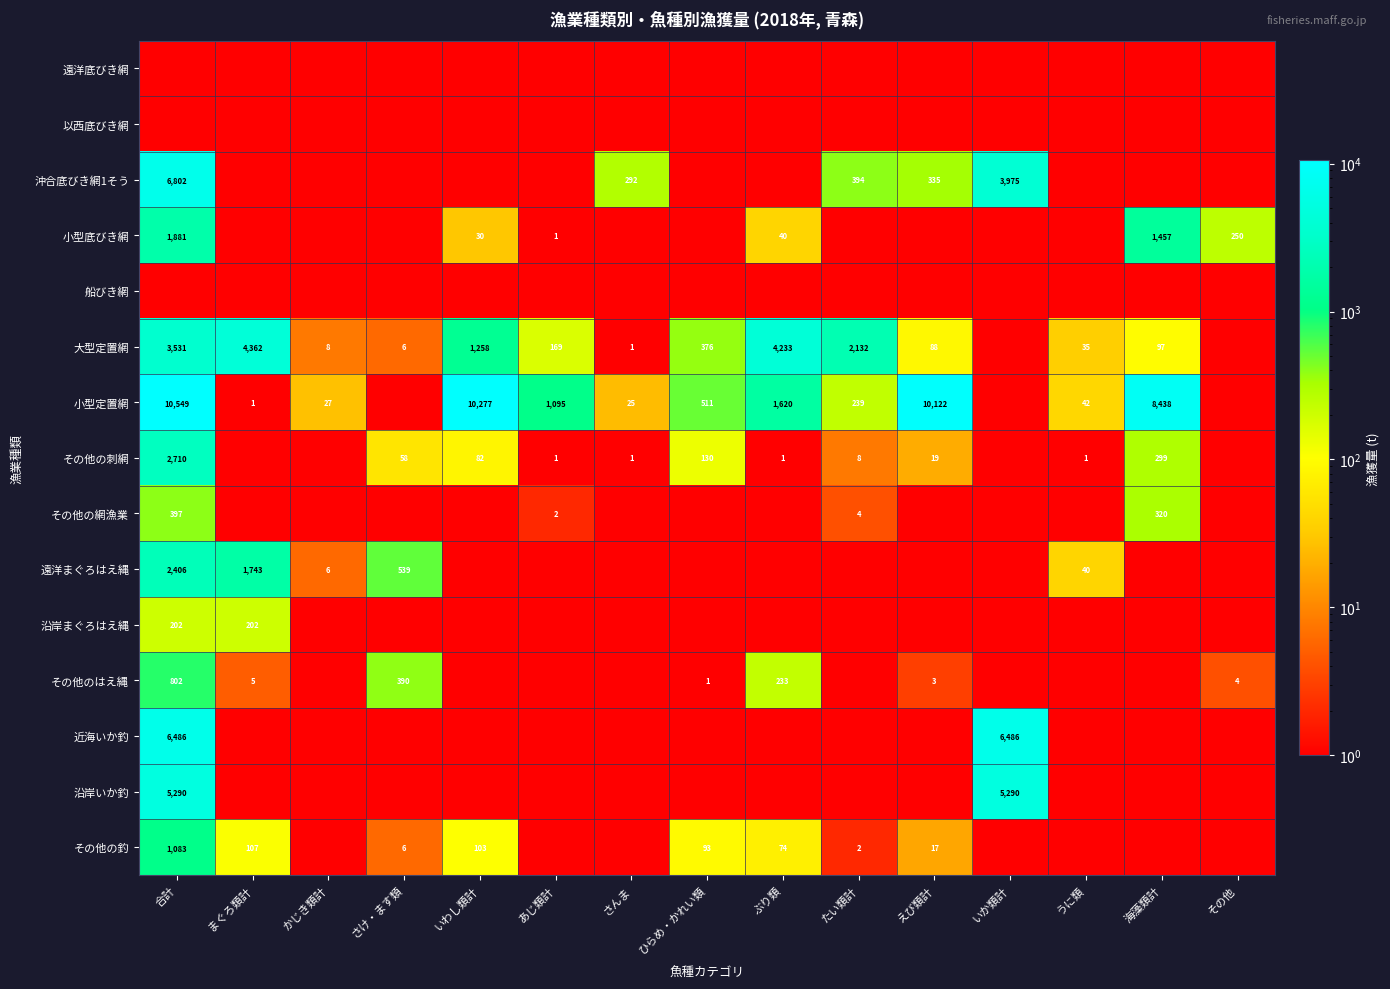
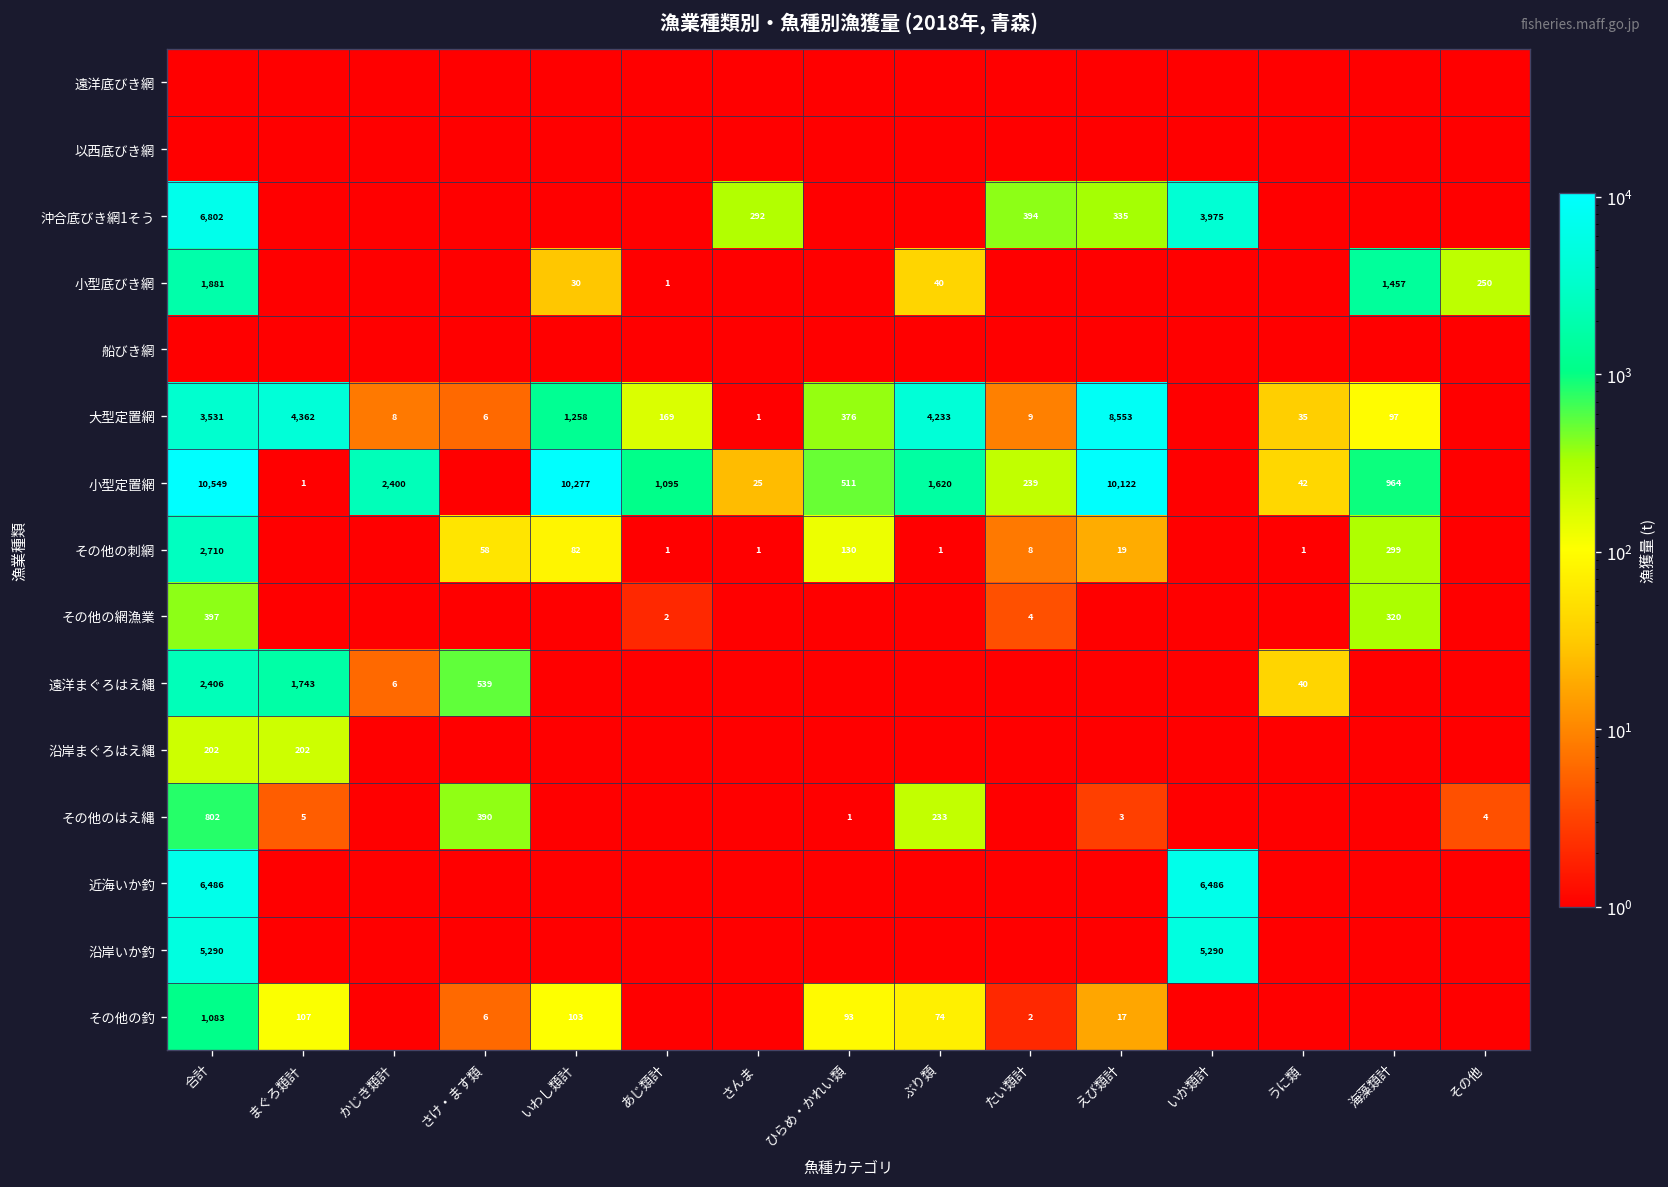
  {
    "沖合底びき網1そう": {
      "合計": "6,802",
      "さんま": "292",
      "たい類計": "394",
      "えび類計": "335",
      "いか類計": "3,975"
    },
    "小型底びき網": {
      "合計": "1,881",
      "いわし類計": "30",
      "あじ類計": "1",
      "ぶり類": "40",
      "海藻類計": "1,457",
      "その他": "250"
    },
    "大型定置網": {
      "合計": "3,531",
      "まぐろ類計": "4,362",
      "かじき類計": "8",
      "さけ・ます類": "6",
      "いわし類計": "1,258",
      "あじ類計": "169",
      "さんま": "1",
      "ひらめ・かれい類": "376",
      "ぶり類": "4,233",
-     "たい類計": "2,132",
-     "えび類計": "88",
+     "たい類計": "9",
+     "えび類計": "8,553",
      "うに類": "35",
      "海藻類計": "97"
    },
    "小型定置網": {
      "合計": "10,549",
      "まぐろ類計": "1",
-     "かじき類計": "27",
+     "かじき類計": "2,400",
      "いわし類計": "10,277",
      "あじ類計": "1,095",
      "さんま": "25",
      "ひらめ・かれい類": "511",
      "ぶり類": "1,620",
      "たい類計": "239",
      "えび類計": "10,122",
      "うに類": "42",
-     "海藻類計": "8,438"
+     "海藻類計": "964"
    },
    "その他の刺網": {
      "合計": "2,710",
      "さけ・ます類": "58",
      "いわし類計": "82",
      "あじ類計": "1",
      "さんま": "1",
      "ひらめ・かれい類": "130",
      "ぶり類": "1",
      "たい類計": "8",
      "えび類計": "19",
      "うに類": "1",
      "海藻類計": "299"
    },
    "その他の網漁業": {
      "合計": "397",
      "あじ類計": "2",
      "たい類計": "4",
      "海藻類計": "320"
    },
    "遠洋まぐろはえ縄": {
      "合計": "2,406",
      "まぐろ類計": "1,743",
      "かじき類計": "6",
      "さけ・ます類": "539",
      "うに類": "40"
    },
    "沿岸まぐろはえ縄": {
      "合計": "202",
      "まぐろ類計": "202"
    },
    "その他のはえ縄": {
      "合計": "802",
      "まぐろ類計": "5",
      "さけ・ます類": "390",
      "ひらめ・かれい類": "1",
      "ぶり類": "233",
      "えび類計": "3",
      "その他": "4"
    },
    "近海いか釣": {
      "合計": "6,486",
      "いか類計": "6,486"
    },
    "沿岸いか釣": {
      "合計": "5,290",
      "いか類計": "5,290"
    },
    "その他の釣": {
      "合計": "1,083",
      "まぐろ類計": "107",
      "さけ・ます類": "6",
      "いわし類計": "103",
      "ひらめ・かれい類": "93",
      "ぶり類": "74",
      "たい類計": "2",
      "えび類計": "17"
    }
  }
